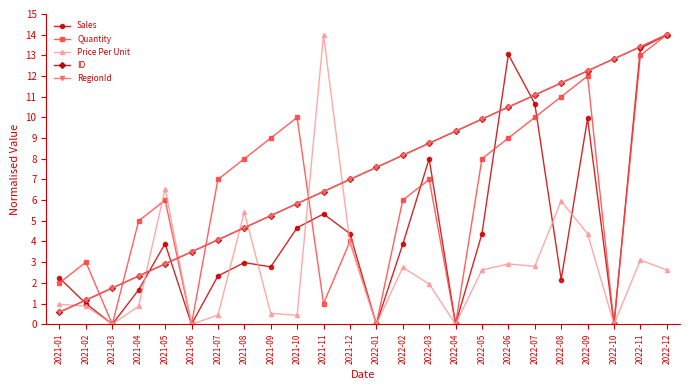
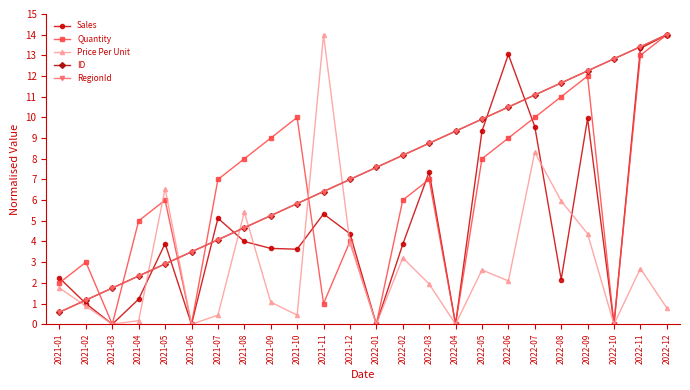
  {
    "Sales": {
      "2021-01": 2.2,
      "2021-02": 1.0,
-     "2021-04": 1.7,
+     "2021-04": 1.2,
      "2021-05": 3.9,
-     "2021-07": 2.3,
-     "2021-08": 3.0,
-     "2021-09": 2.8,
-     "2021-10": 4.7,
+     "2021-07": 5.1,
+     "2021-08": 4.0,
+     "2021-09": 3.7,
+     "2021-10": 3.6,
      "2021-11": 5.3,
      "2021-12": 4.4,
      "2022-02": 3.9,
-     "2022-03": 8.0,
-     "2022-05": 4.4,
+     "2022-03": 7.4,
+     "2022-05": 9.3,
      "2022-06": 13.0,
-     "2022-07": 10.7,
+     "2022-07": 9.6,
      "2022-08": 2.2,
      "2022-09": 10.0
    },
    "Price Per Unit": {
-     "2021-01": 1.0,
+     "2021-01": 1.8,
      "2021-02": 0.9,
-     "2021-04": 0.9,
+     "2021-04": 0.2,
      "2021-05": 6.6,
      "2021-07": 0.4,
      "2021-08": 5.4,
-     "2021-09": 0.5,
+     "2021-09": 1.1,
      "2021-10": 0.4,
      "2021-11": 14.0,
-     "2022-02": 2.7,
+     "2022-02": 3.2,
      "2022-03": 1.9,
      "2022-05": 2.6,
-     "2022-06": 2.9,
-     "2022-07": 2.8,
+     "2022-06": 2.1,
+     "2022-07": 8.3,
      "2022-08": 6.0,
      "2022-09": 4.4,
-     "2022-11": 3.1,
-     "2022-12": 2.6
+     "2022-11": 2.7,
+     "2022-12": 0.8
    }
  }
